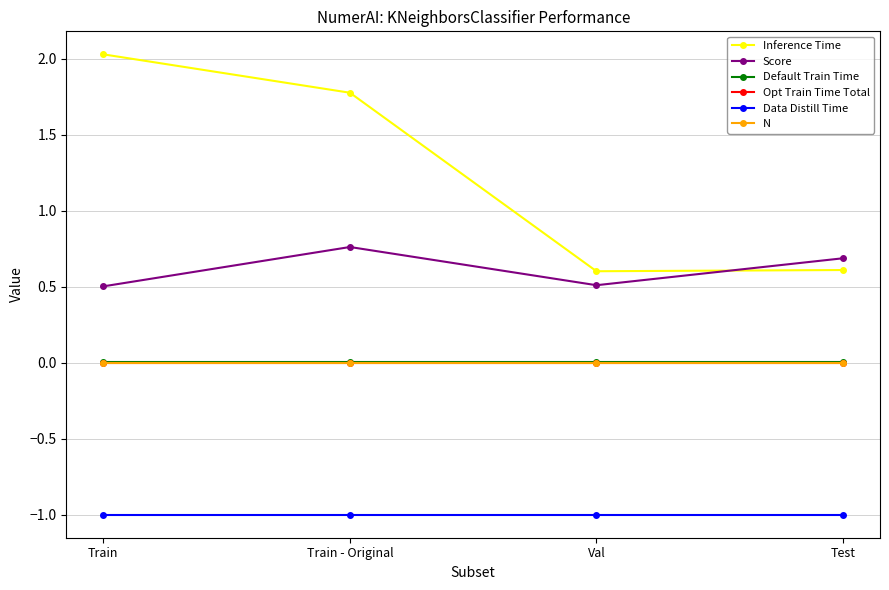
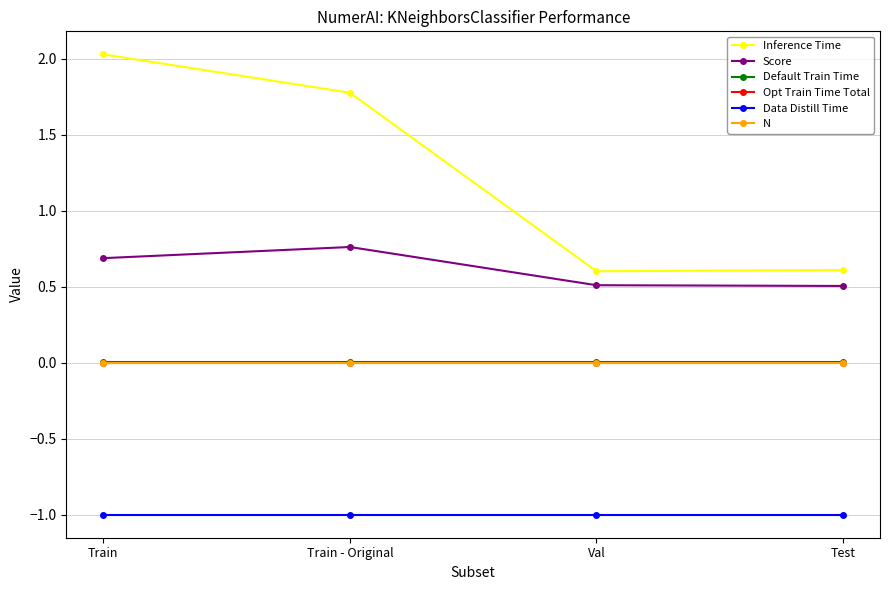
  {
    "Inference Time": {
      "Train": 2.03,
      "Train - Original": 1.78,
      "Val": 0.60,
      "Test": 0.61
    },
    "Score": {
-     "Train": 0.50,
+     "Train": 0.69,
      "Train - Original": 0.76,
      "Val": 0.51,
-     "Test": 0.69
+     "Test": 0.50
    },
    "Data Distill Time": {
      "Train": -1.00,
      "Train - Original": -1.00,
      "Val": -1.00,
      "Test": -1.00
    }
  }
